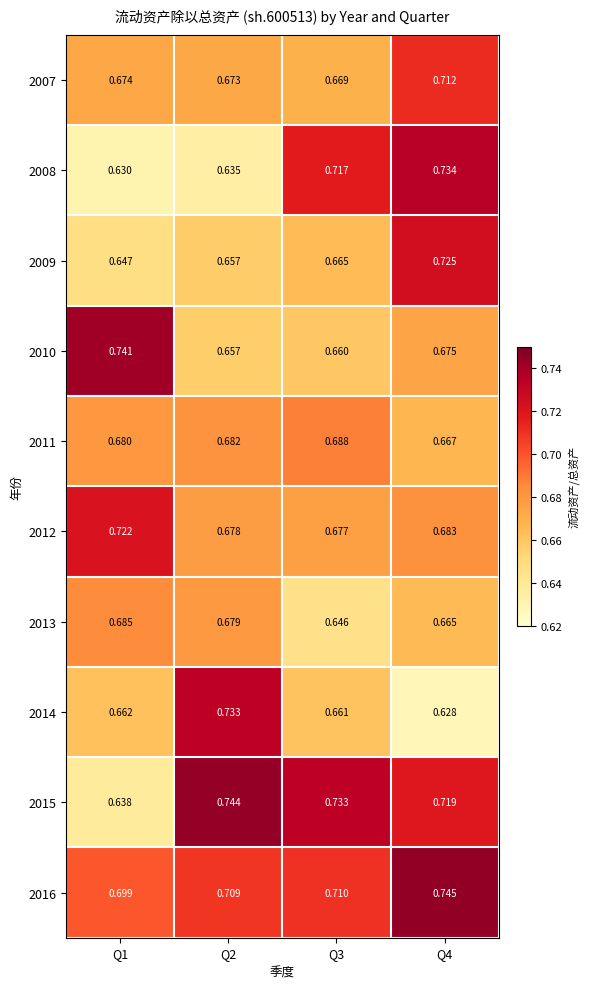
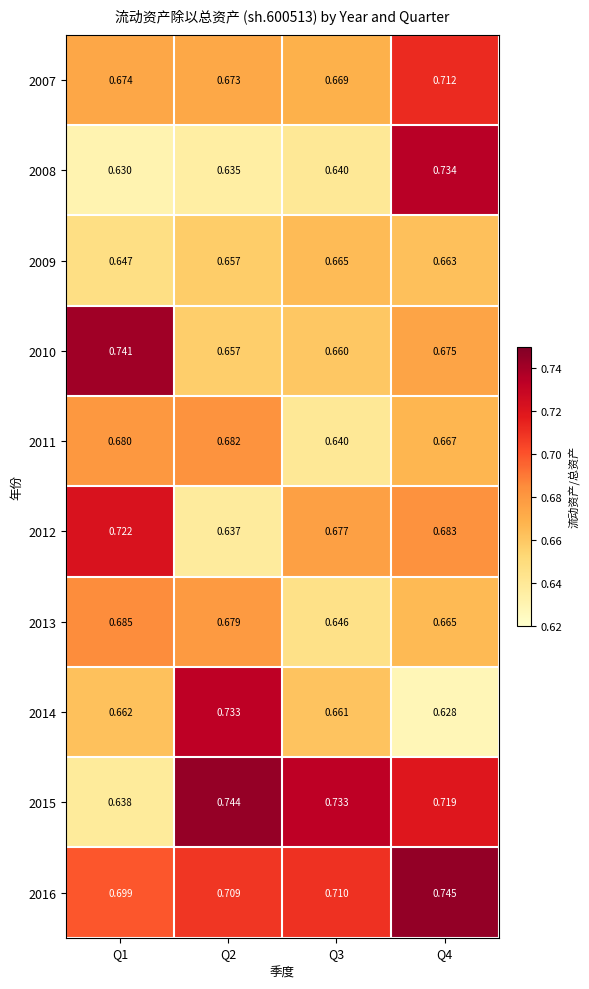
  {
    "2007": {
      "Q1": 0.674,
      "Q2": 0.673,
      "Q3": 0.669,
      "Q4": 0.712
    },
    "2008": {
      "Q1": 0.630,
      "Q2": 0.635,
-     "Q3": 0.717,
+     "Q3": 0.640,
      "Q4": 0.734
    },
    "2009": {
      "Q1": 0.647,
      "Q2": 0.657,
      "Q3": 0.665,
-     "Q4": 0.725
+     "Q4": 0.663
    },
    "2010": {
      "Q1": 0.741,
      "Q2": 0.657,
      "Q3": 0.660,
      "Q4": 0.675
    },
    "2011": {
      "Q1": 0.680,
      "Q2": 0.682,
-     "Q3": 0.688,
+     "Q3": 0.640,
      "Q4": 0.667
    },
    "2012": {
      "Q1": 0.722,
-     "Q2": 0.678,
+     "Q2": 0.637,
      "Q3": 0.677,
      "Q4": 0.683
    },
    "2013": {
      "Q1": 0.685,
      "Q2": 0.679,
      "Q3": 0.646,
      "Q4": 0.665
    },
    "2014": {
      "Q1": 0.662,
      "Q2": 0.733,
      "Q3": 0.661,
      "Q4": 0.628
    },
    "2015": {
      "Q1": 0.638,
      "Q2": 0.744,
      "Q3": 0.733,
      "Q4": 0.719
    },
    "2016": {
      "Q1": 0.699,
      "Q2": 0.709,
      "Q3": 0.710,
      "Q4": 0.745
    }
  }
